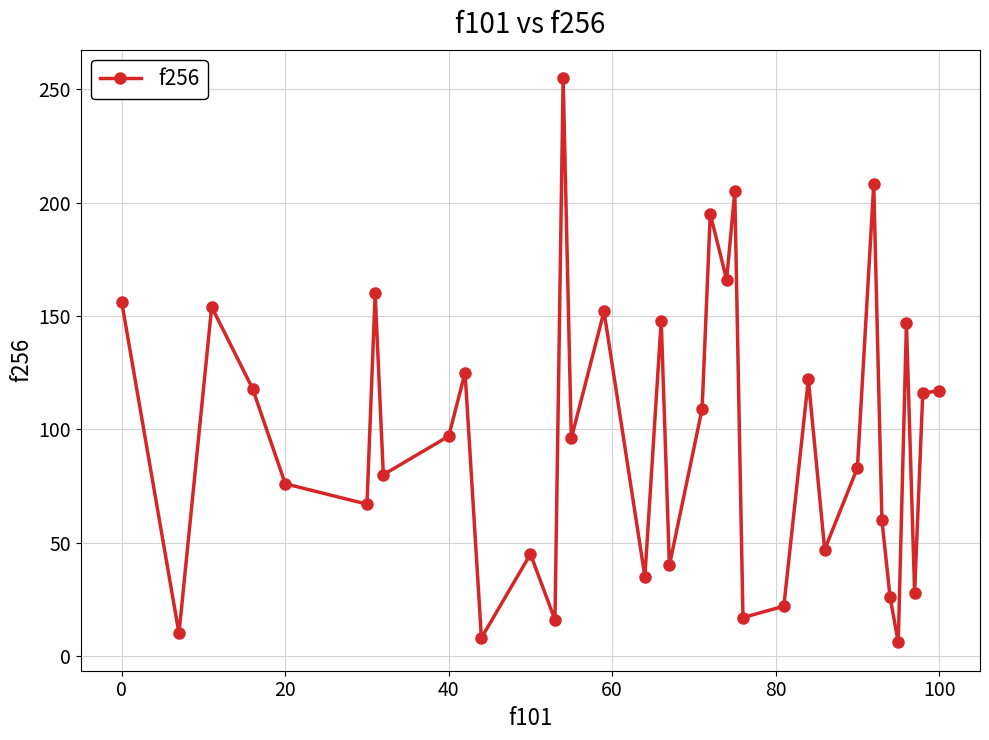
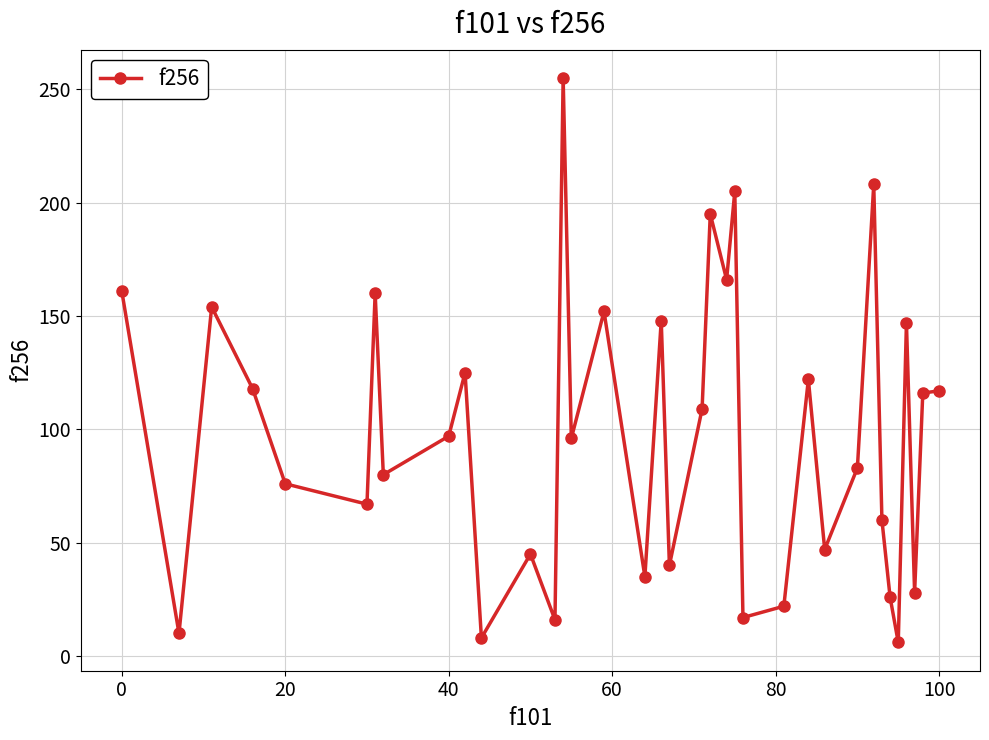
  {
-   "0": 156,
+   "0": 161,
    "20": 76,
    "40": 97,
    "100": 117
  }
